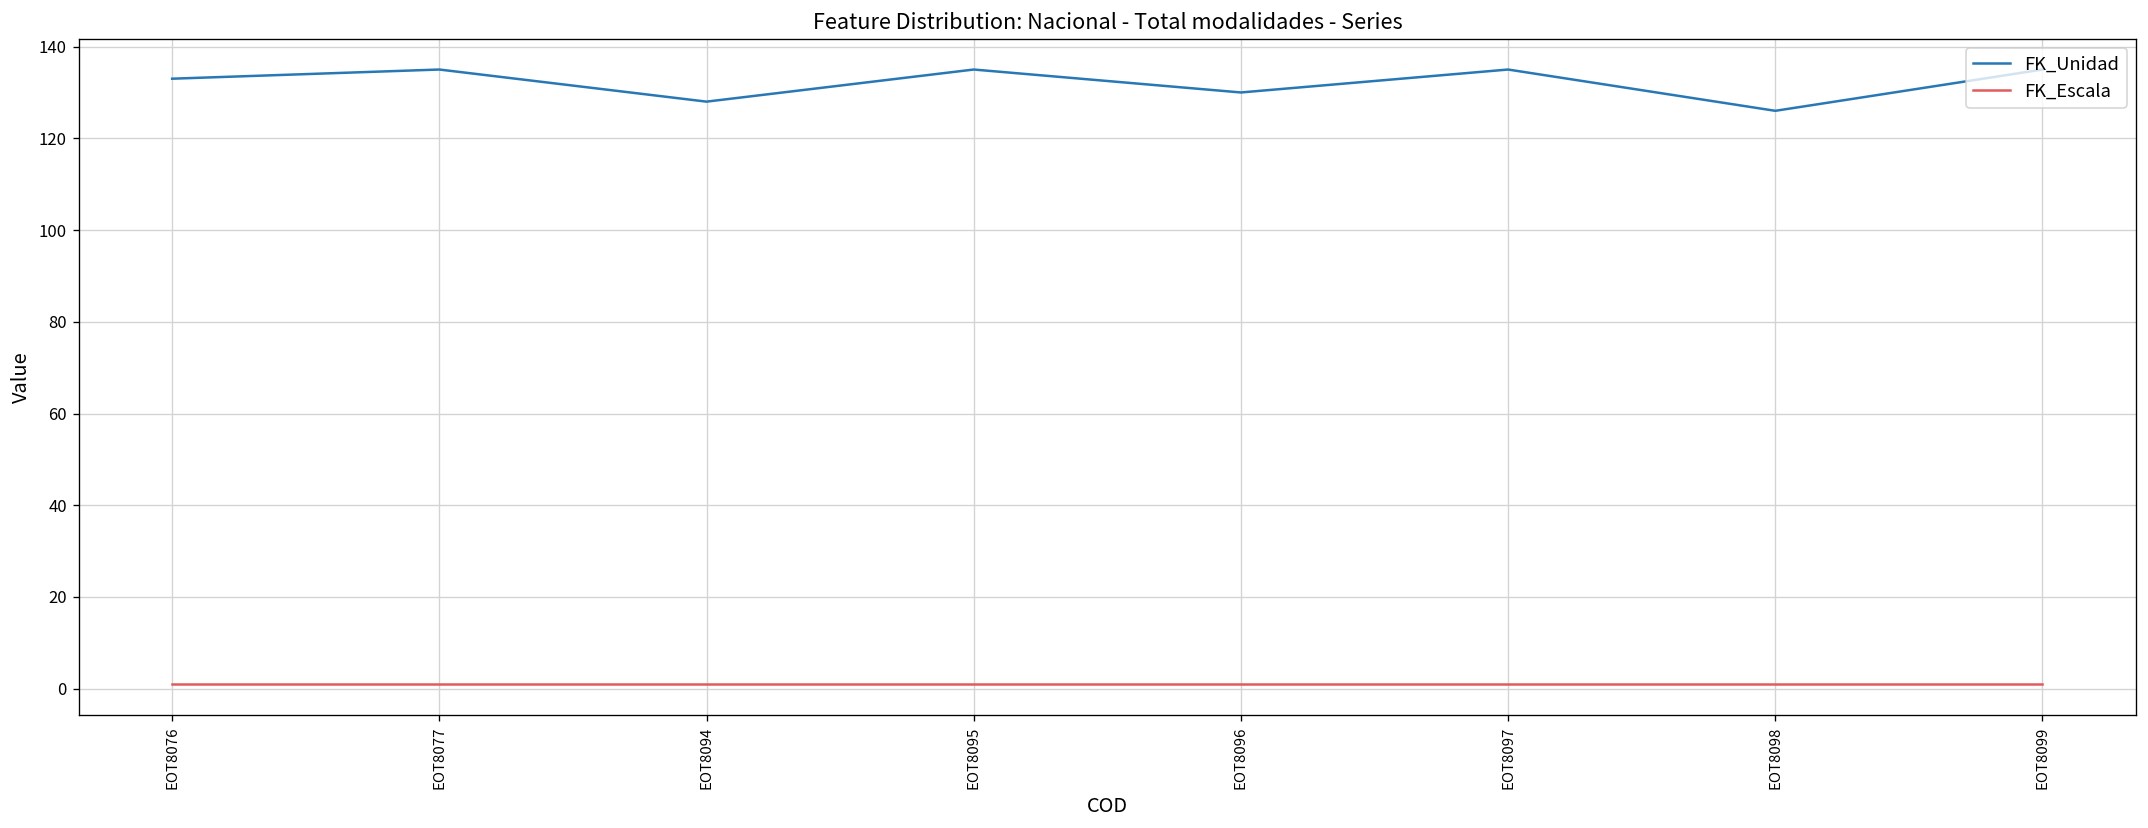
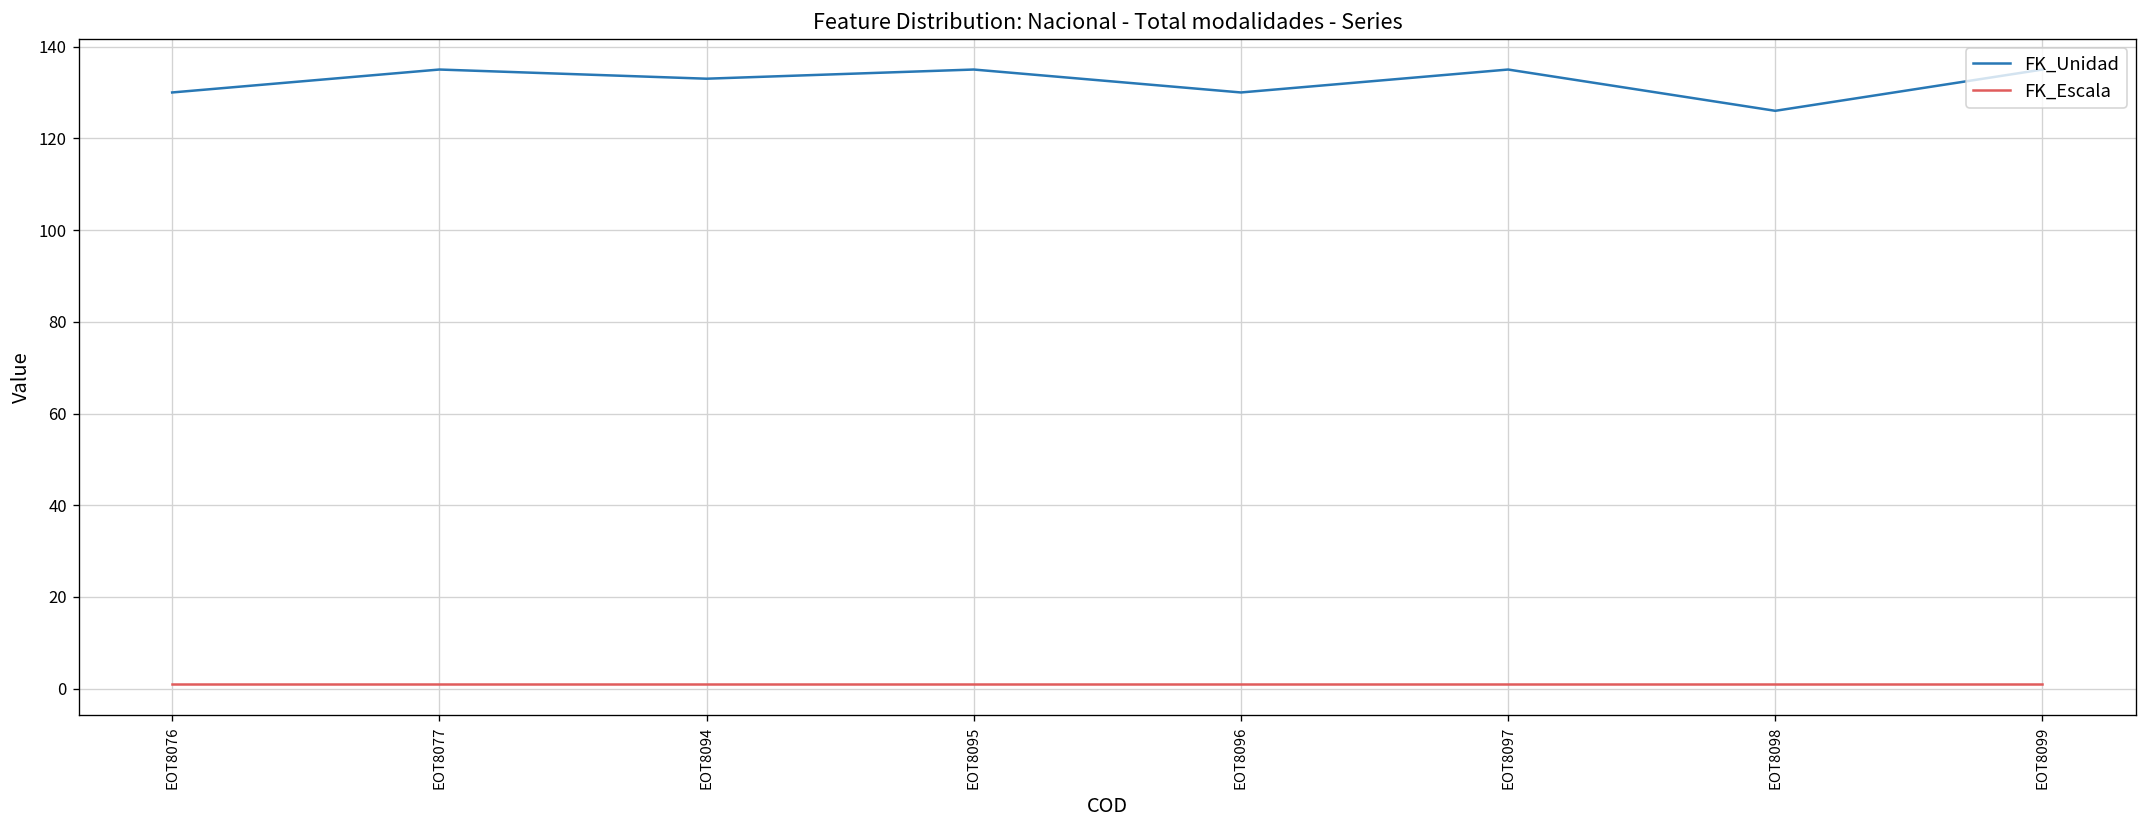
  {
    "FK_Unidad": {
-     "EOT8076": 133,
+     "EOT8076": 130,
      "EOT8077": 135,
-     "EOT8094": 128,
+     "EOT8094": 133,
      "EOT8095": 135,
      "EOT8096": 130,
      "EOT8097": 135,
      "EOT8098": 126
    },
    "FK_Escala": {
      "EOT8076": 1,
      "EOT8077": 1,
      "EOT8094": 1,
      "EOT8095": 1,
      "EOT8096": 1,
      "EOT8097": 1,
      "EOT8098": 1,
      "EOT8099": 1
    }
  }
